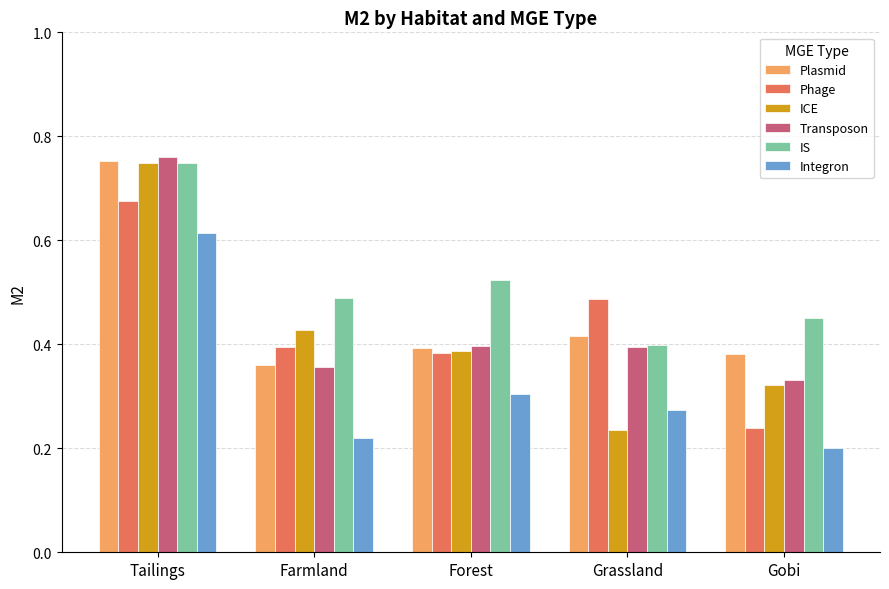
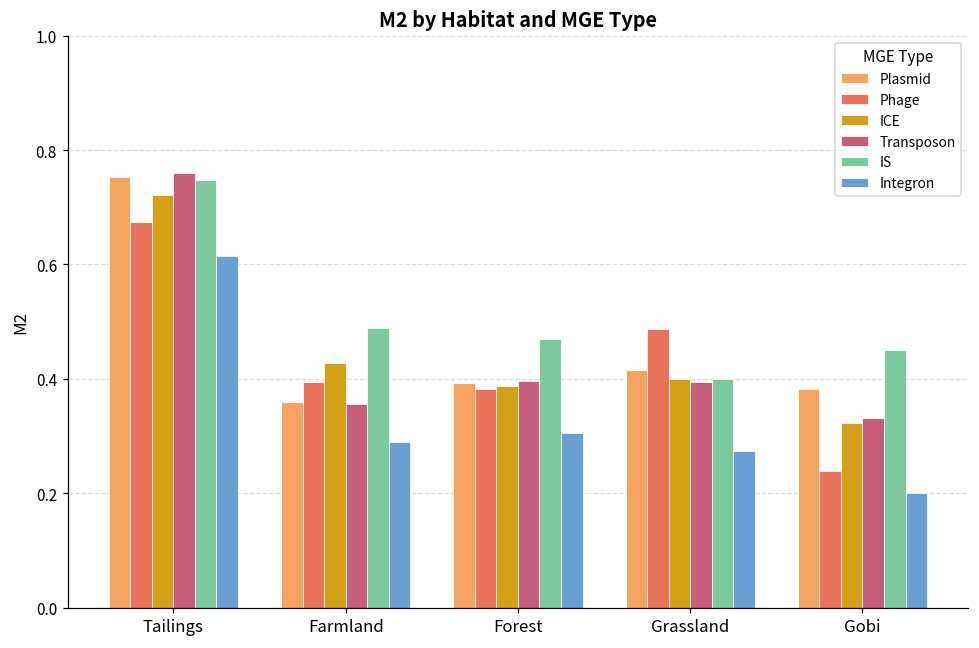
  {
    "ICE": {
-     "Tailings": 0.75,
+     "Tailings": 0.72,
      "Farmland": 0.43,
      "Forest": 0.39,
-     "Grassland": 0.24,
+     "Grassland": 0.40,
      "Gobi": 0.32
    },
    "IS": {
      "Tailings": 0.75,
      "Farmland": 0.49,
-     "Forest": 0.52,
+     "Forest": 0.47,
      "Grassland": 0.40,
      "Gobi": 0.45
    },
    "Integron": {
      "Tailings": 0.61,
-     "Farmland": 0.22,
+     "Farmland": 0.29,
      "Forest": 0.31,
      "Grassland": 0.27,
      "Gobi": 0.20
    }
  }
